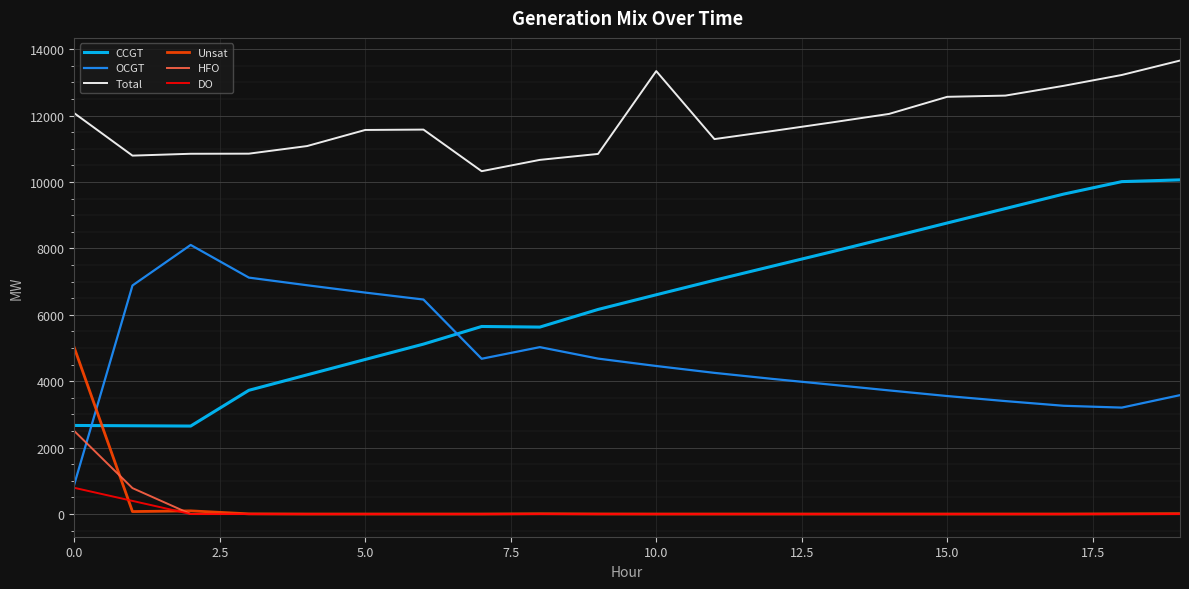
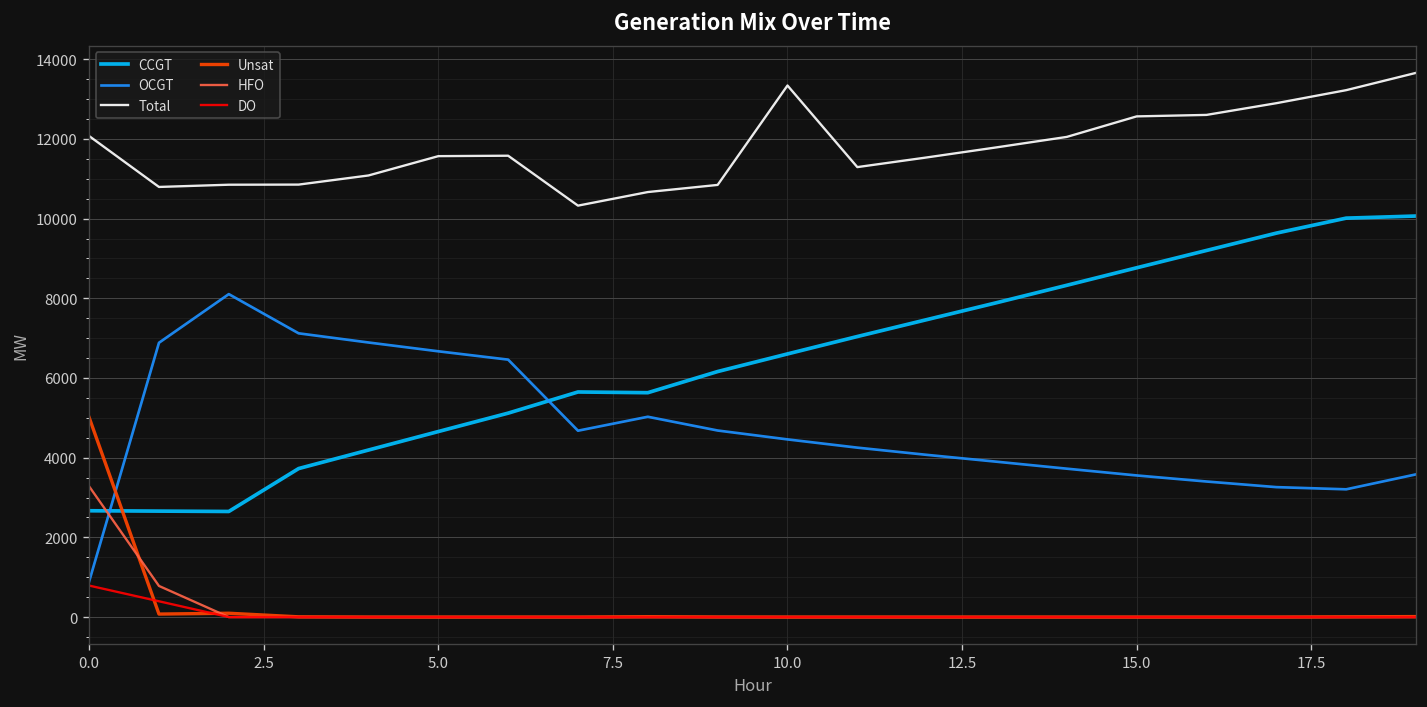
  {
    "Total": {
      "0.0": 12100,
      "5.0": 11600,
      "10.0": 13300,
      "15.0": 12600
    },
    "Unsat": {
      "0.0": 5000
    },
    "HFO": {
-     "0.0": 2500
+     "0.0": 3300
    },
    "DO": {
      "0.0": 800
    }
  }
